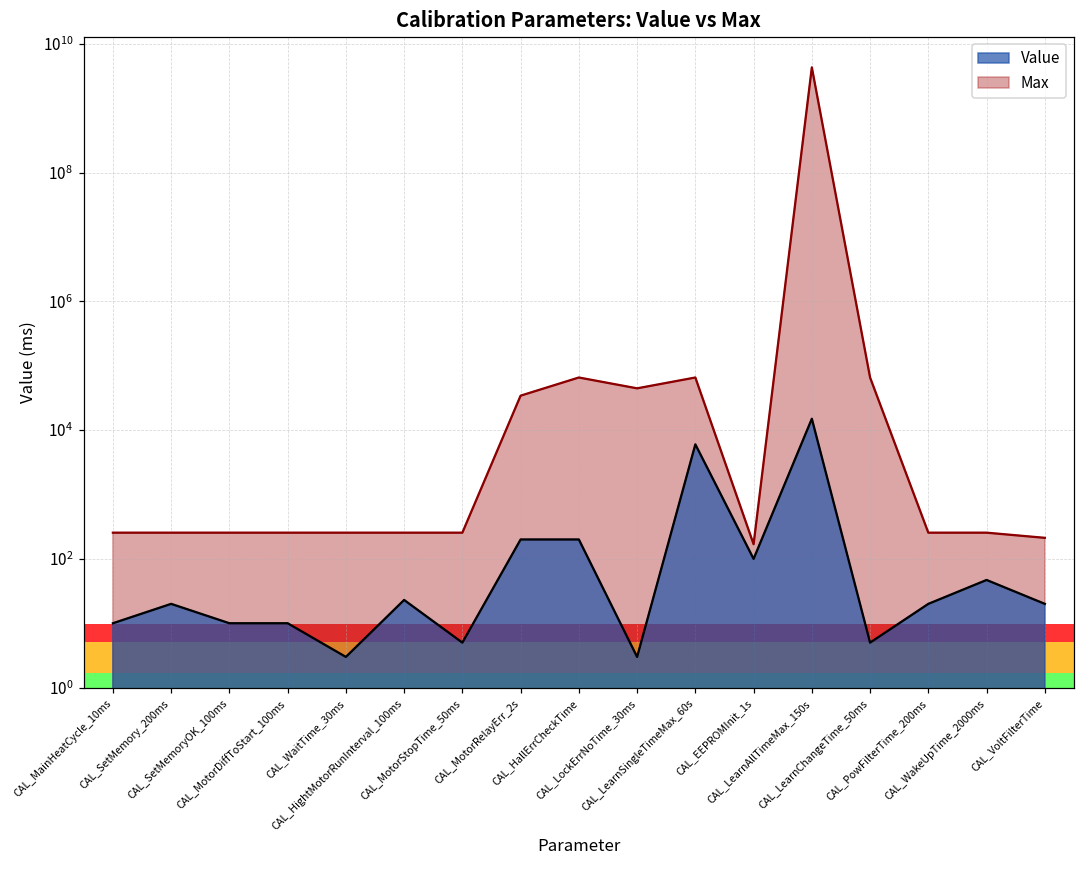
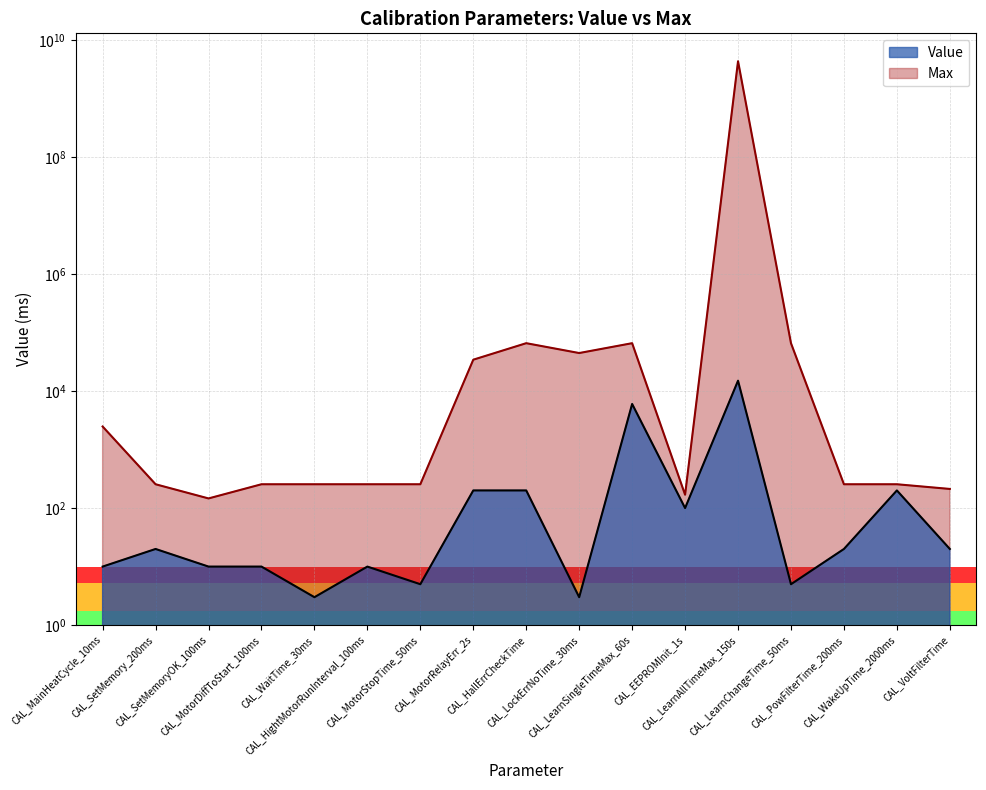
  {
    "Value": {
      "CAL_MainHeatCycle_10ms": 10,
      "CAL_SetMemory_200ms": 20,
      "CAL_SetMemoryOK_100ms": 10,
      "CAL_MotorDiffToStart_100ms": 10,
      "CAL_WaitTime_30ms": 3,
-     "CAL_HightMotorRunInterval_100ms": 23,
+     "CAL_HightMotorRunInterval_100ms": 10,
      "CAL_MotorStopTime_50ms": 5,
      "CAL_MotorRelayErr_2s": 200,
      "CAL_HallErrCheckTime": 200,
      "CAL_LockErrNoTime_30ms": 3,
      "CAL_LearnSingleTimeMax_60s": 6000,
      "CAL_EEPROMInit_1s": 100,
      "CAL_LearnAllTimeMax_150s": 15000,
      "CAL_LearnChangeTime_50ms": 5,
      "CAL_PowFilterTime_200ms": 20,
-     "CAL_WakeUpTime_2000ms": 50,
+     "CAL_WakeUpTime_2000ms": 200,
      "CAL_VoltFilterTime": 20
    },
    "Max": {
-     "CAL_MainHeatCycle_10ms": 300,
+     "CAL_MainHeatCycle_10ms": 2500,
      "CAL_SetMemory_200ms": 300,
-     "CAL_SetMemoryOK_100ms": 300,
+     "CAL_SetMemoryOK_100ms": 150,
      "CAL_MotorDiffToStart_100ms": 300,
      "CAL_WaitTime_30ms": 300,
      "CAL_HightMotorRunInterval_100ms": 300,
      "CAL_MotorStopTime_50ms": 300,
      "CAL_MotorRelayErr_2s": 30000,
      "CAL_HallErrCheckTime": 70000,
      "CAL_LockErrNoTime_30ms": 40000,
      "CAL_LearnSingleTimeMax_60s": 70000,
      "CAL_EEPROMInit_1s": 170,
      "CAL_LearnAllTimeMax_150s": 4000000000,
      "CAL_LearnChangeTime_50ms": 70000,
      "CAL_PowFilterTime_200ms": 300,
      "CAL_WakeUpTime_2000ms": 300,
      "CAL_VoltFilterTime": 210
    }
  }
